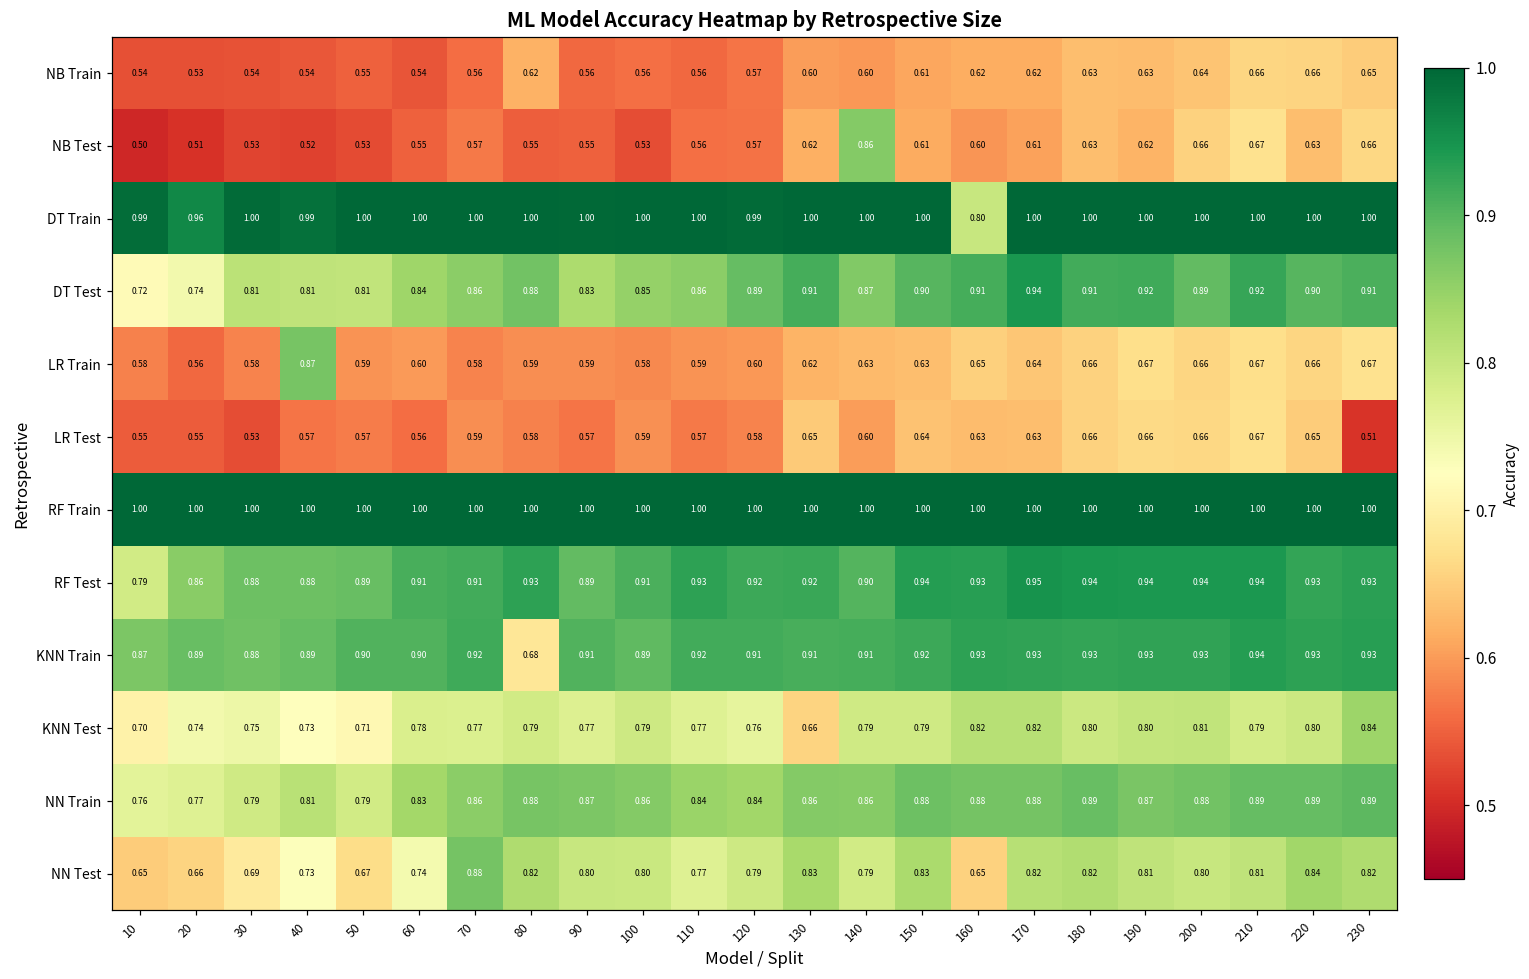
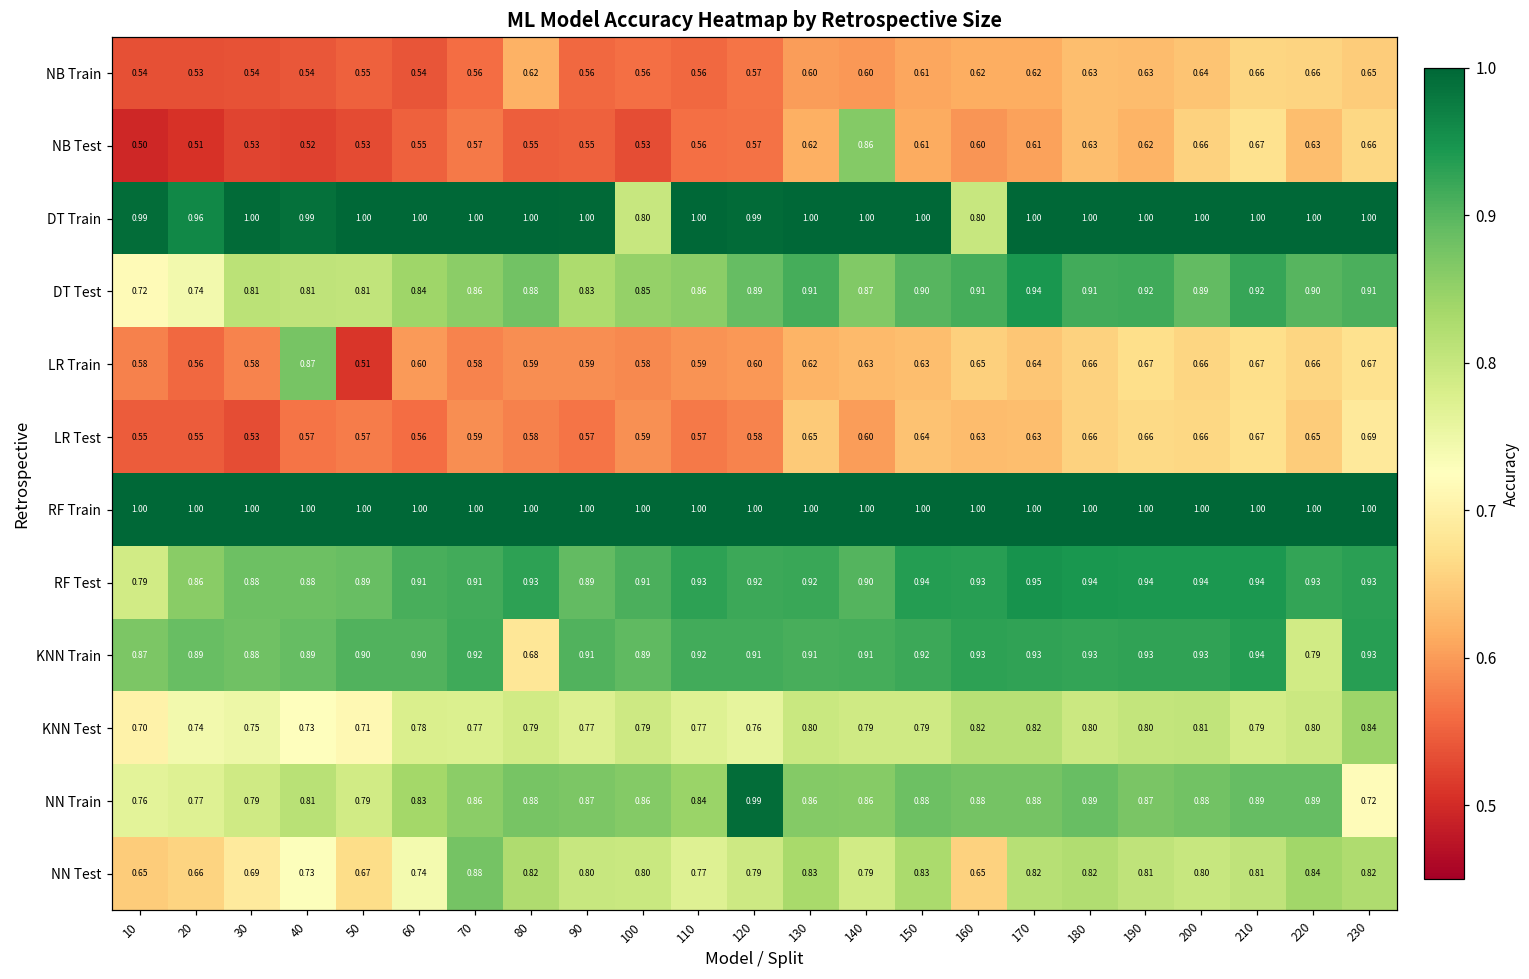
  {
    "DT Train": {
      "10": 0.99,
      "20": 0.96,
      "30": 1.00,
      "40": 0.99,
      "50": 1.00,
      "60": 1.00,
      "70": 1.00,
      "80": 1.00,
      "90": 1.00,
-     "100": 1.00,
+     "100": 0.80,
      "110": 1.00,
      "120": 0.99,
      "130": 1.00,
      "140": 1.00,
      "150": 1.00,
      "160": 0.80,
      "170": 1.00,
      "180": 1.00,
      "190": 1.00,
      "200": 1.00,
      "210": 1.00,
      "220": 1.00,
      "230": 1.00
    },
    "LR Train": {
      "10": 0.58,
      "20": 0.56,
      "30": 0.58,
      "40": 0.87,
-     "50": 0.59,
+     "50": 0.51,
      "60": 0.60,
      "70": 0.58,
      "80": 0.59,
      "90": 0.59,
      "100": 0.58,
      "110": 0.59,
      "120": 0.60,
      "130": 0.62,
      "140": 0.63,
      "150": 0.63,
      "160": 0.65,
      "170": 0.64,
      "180": 0.66,
      "190": 0.67,
      "200": 0.66,
      "210": 0.67,
      "220": 0.66,
      "230": 0.67
    },
    "LR Test": {
      "10": 0.55,
      "20": 0.55,
      "30": 0.53,
      "40": 0.57,
      "50": 0.57,
      "60": 0.56,
      "70": 0.59,
      "80": 0.58,
      "90": 0.57,
      "100": 0.59,
      "110": 0.57,
      "120": 0.58,
      "130": 0.65,
      "140": 0.60,
      "150": 0.64,
      "160": 0.63,
      "170": 0.63,
      "180": 0.66,
      "190": 0.66,
      "200": 0.66,
      "210": 0.67,
      "220": 0.65,
-     "230": 0.51
+     "230": 0.69
    },
    "KNN Train": {
      "10": 0.87,
      "20": 0.89,
      "30": 0.88,
      "40": 0.89,
      "50": 0.90,
      "60": 0.90,
      "70": 0.92,
      "80": 0.68,
      "90": 0.91,
      "100": 0.89,
      "110": 0.92,
      "120": 0.91,
      "130": 0.91,
      "140": 0.91,
      "150": 0.92,
      "160": 0.93,
      "170": 0.93,
      "180": 0.93,
      "190": 0.93,
      "200": 0.93,
      "210": 0.94,
-     "220": 0.93,
+     "220": 0.79,
      "230": 0.93
    },
    "KNN Test": {
      "10": 0.70,
      "20": 0.74,
      "30": 0.75,
      "40": 0.73,
      "50": 0.71,
      "60": 0.78,
      "70": 0.77,
      "80": 0.79,
      "90": 0.77,
      "100": 0.79,
      "110": 0.77,
      "120": 0.76,
-     "130": 0.66,
+     "130": 0.80,
      "140": 0.79,
      "150": 0.79,
      "160": 0.82,
      "170": 0.82,
      "180": 0.80,
      "190": 0.80,
      "200": 0.81,
      "210": 0.79,
      "220": 0.80,
      "230": 0.84
    },
    "NN Train": {
      "10": 0.76,
      "20": 0.77,
      "30": 0.79,
      "40": 0.81,
      "50": 0.79,
      "60": 0.83,
      "70": 0.86,
      "80": 0.88,
      "90": 0.87,
      "100": 0.86,
      "110": 0.84,
-     "120": 0.84,
+     "120": 0.99,
      "130": 0.86,
      "140": 0.86,
      "150": 0.88,
      "160": 0.88,
      "170": 0.88,
      "180": 0.89,
      "190": 0.87,
      "200": 0.88,
      "210": 0.89,
      "220": 0.89,
-     "230": 0.89
+     "230": 0.72
    }
  }
